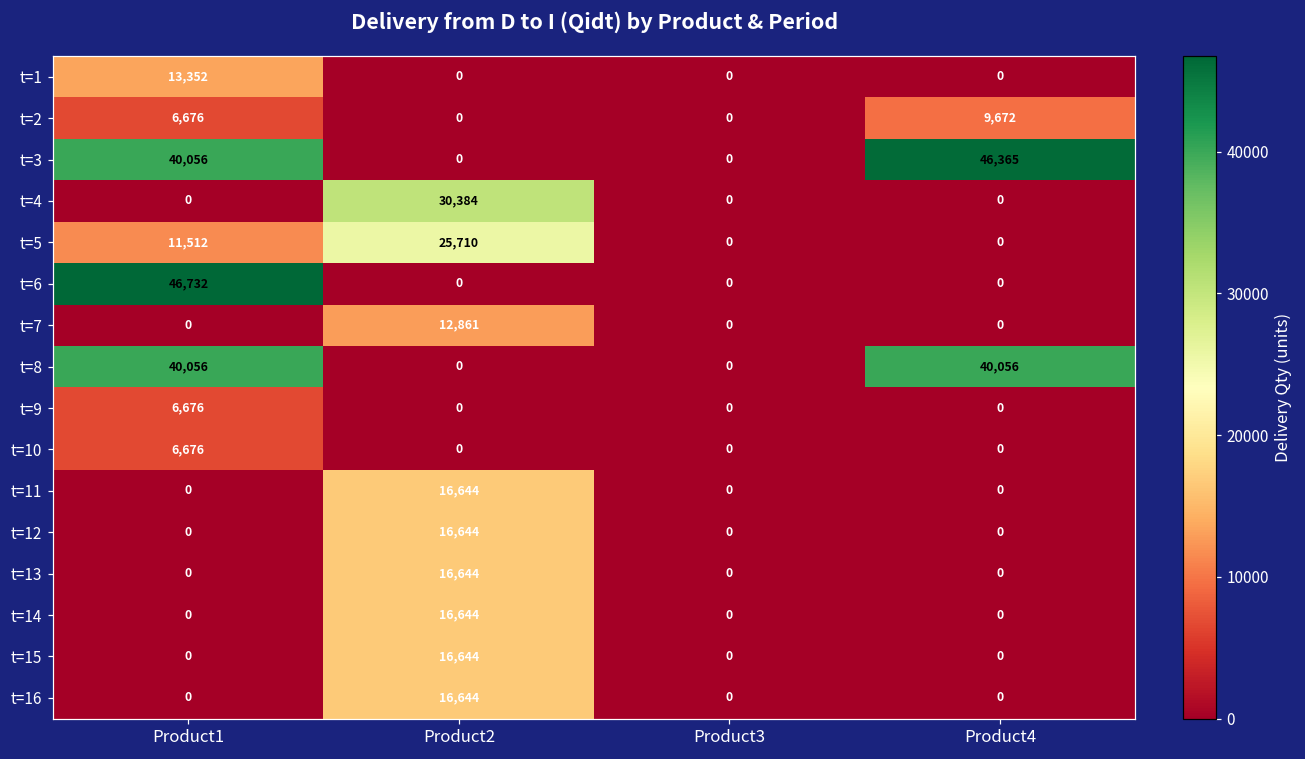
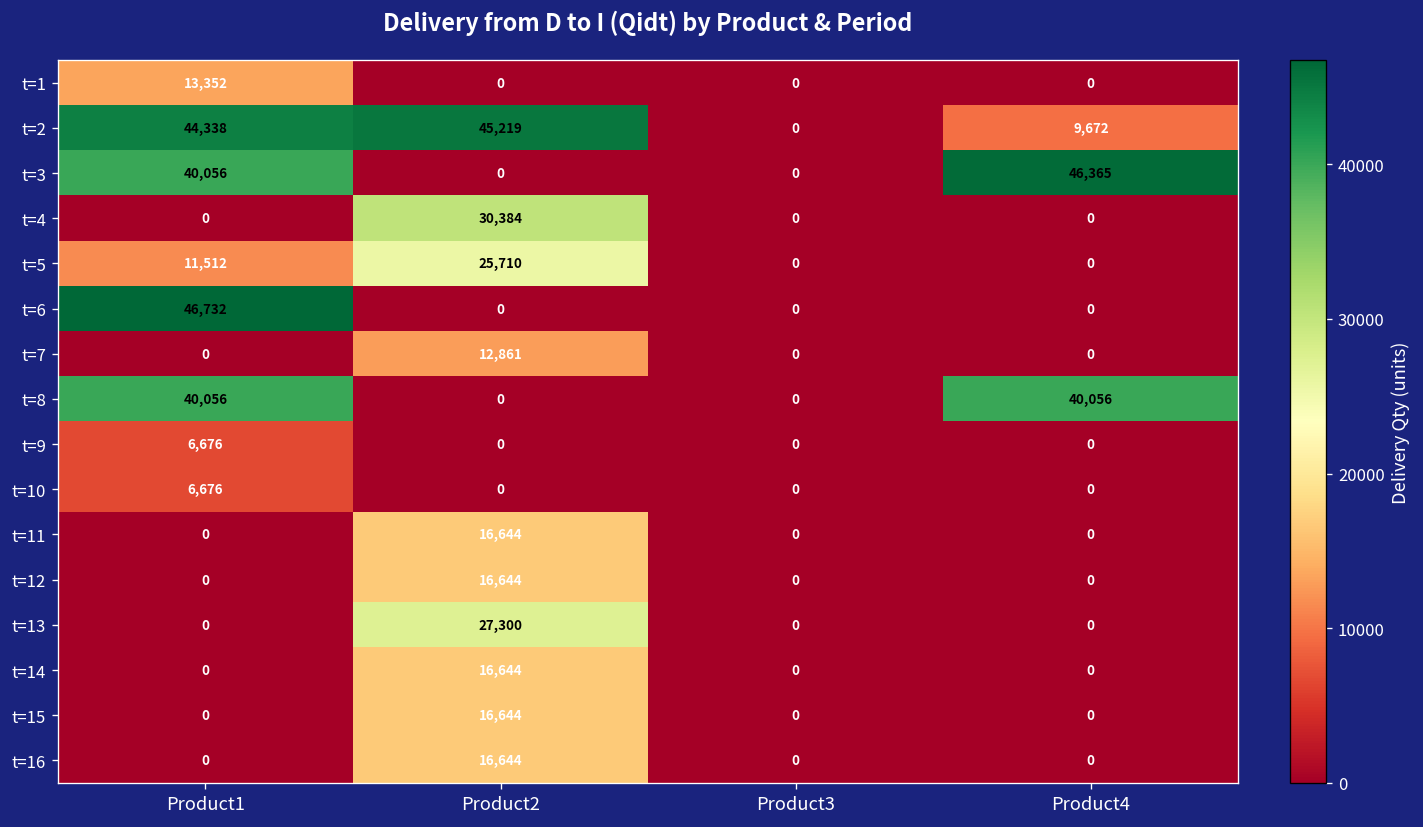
  {
    "t=1": {
      "Product1": "13,352",
      "Product2": "0",
      "Product3": "0",
      "Product4": "0"
    },
    "t=2": {
-     "Product1": "6,676",
-     "Product2": "0",
+     "Product1": "44,338",
+     "Product2": "45,219",
      "Product3": "0",
      "Product4": "9,672"
    },
    "t=3": {
      "Product1": "40,056",
      "Product2": "0",
      "Product3": "0",
      "Product4": "46,365"
    },
    "t=4": {
      "Product1": "0",
      "Product2": "30,384",
      "Product3": "0",
      "Product4": "0"
    },
    "t=5": {
      "Product1": "11,512",
      "Product2": "25,710",
      "Product3": "0",
      "Product4": "0"
    },
    "t=6": {
      "Product1": "46,732",
      "Product2": "0",
      "Product3": "0",
      "Product4": "0"
    },
    "t=7": {
      "Product1": "0",
      "Product2": "12,861",
      "Product3": "0",
      "Product4": "0"
    },
    "t=8": {
      "Product1": "40,056",
      "Product2": "0",
      "Product3": "0",
      "Product4": "40,056"
    },
    "t=9": {
      "Product1": "6,676",
      "Product2": "0",
      "Product3": "0",
      "Product4": "0"
    },
    "t=10": {
      "Product1": "6,676",
      "Product2": "0",
      "Product3": "0",
      "Product4": "0"
    },
    "t=11": {
      "Product1": "0",
      "Product2": "16,644",
      "Product3": "0",
      "Product4": "0"
    },
    "t=12": {
      "Product1": "0",
      "Product2": "16,644",
      "Product3": "0",
      "Product4": "0"
    },
    "t=13": {
      "Product1": "0",
-     "Product2": "16,644",
+     "Product2": "27,300",
      "Product3": "0",
      "Product4": "0"
    },
    "t=14": {
      "Product1": "0",
      "Product2": "16,644",
      "Product3": "0",
      "Product4": "0"
    },
    "t=15": {
      "Product1": "0",
      "Product2": "16,644",
      "Product3": "0",
      "Product4": "0"
    },
    "t=16": {
      "Product1": "0",
      "Product2": "16,644",
      "Product3": "0",
      "Product4": "0"
    }
  }
